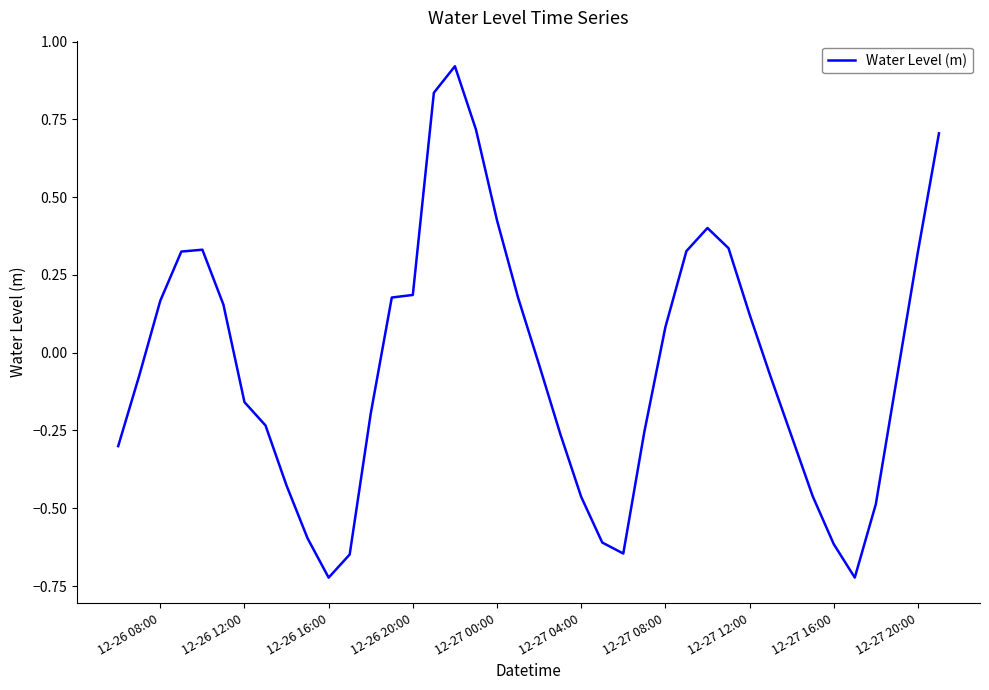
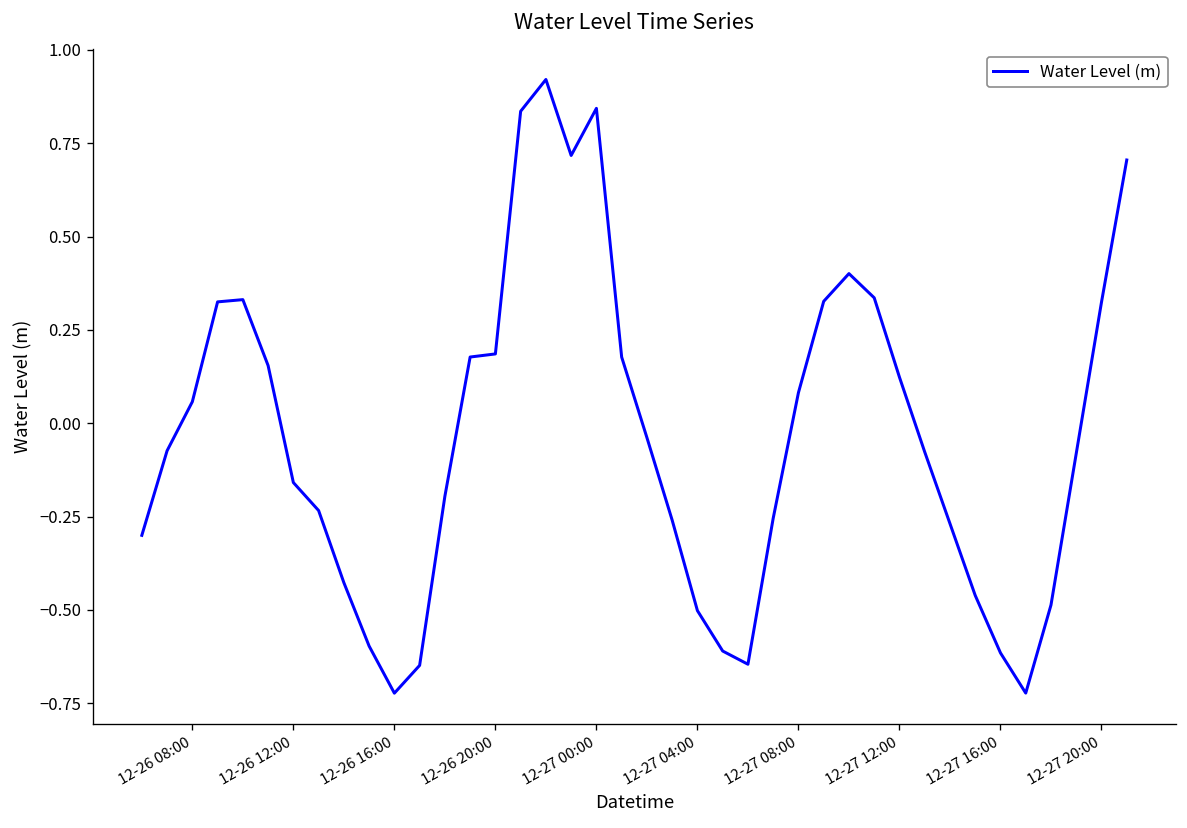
  {
-   "12-26 08:00": 0.17,
+   "12-26 08:00": 0.06,
    "12-26 12:00": -0.16,
    "12-26 16:00": -0.72,
    "12-26 20:00": 0.19,
-   "12-27 00:00": 0.43,
-   "12-27 04:00": -0.46,
+   "12-27 00:00": 0.84,
+   "12-27 04:00": -0.50,
    "12-27 08:00": 0.08,
    "12-27 12:00": 0.12,
    "12-27 16:00": -0.62,
    "12-27 20:00": 0.32
  }
